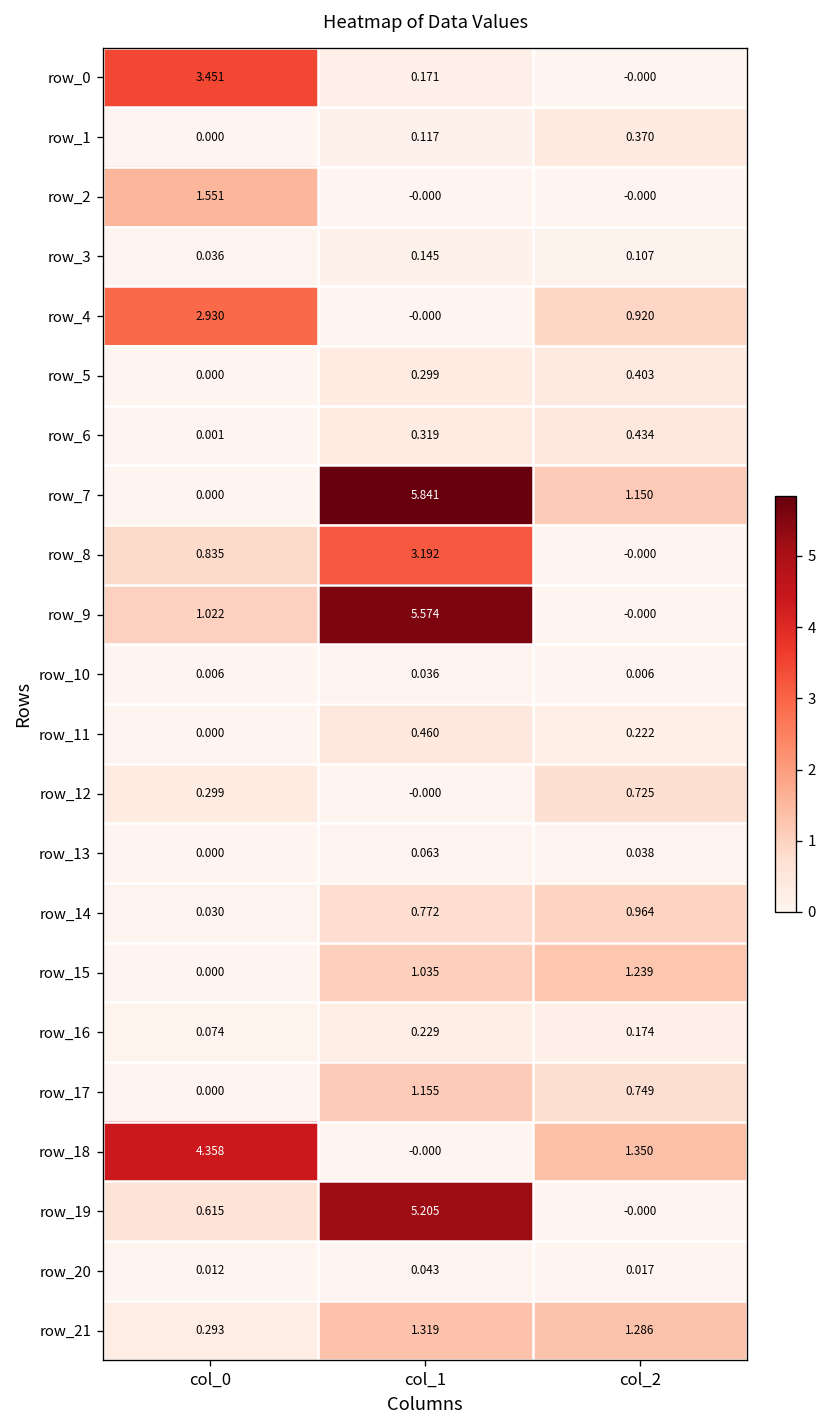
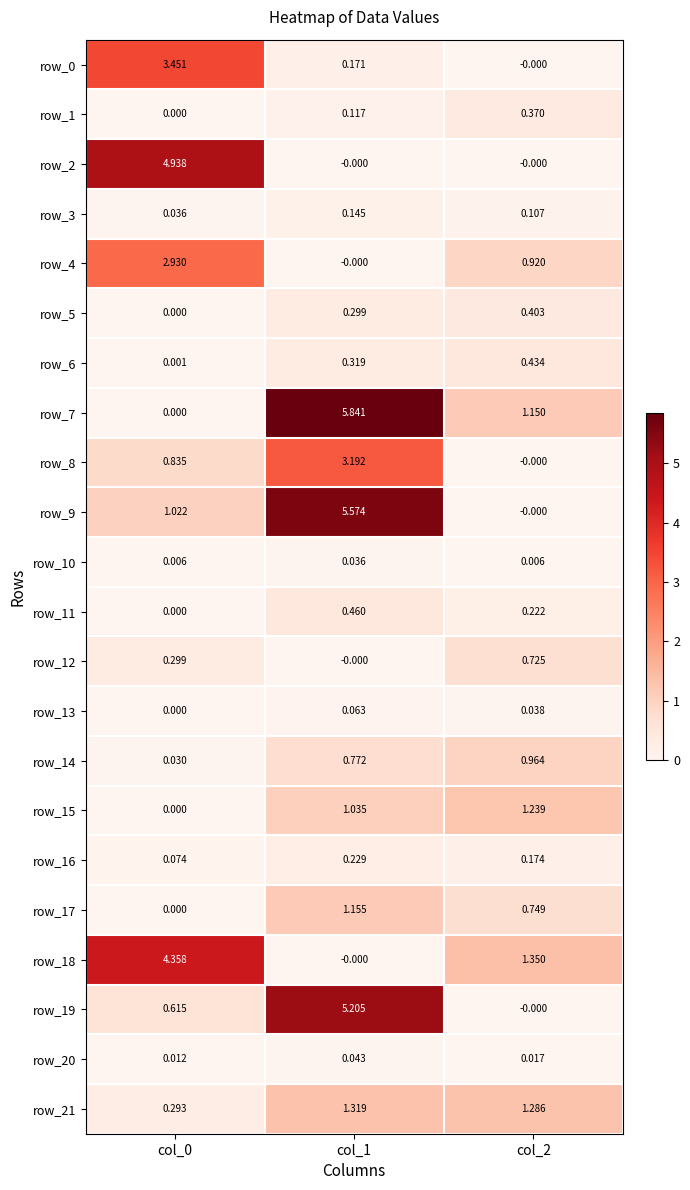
  {
    "row_0": {
      "col_0": 3.451,
      "col_1": 0.171,
      "col_2": -0.000
    },
    "row_1": {
      "col_0": 0.000,
      "col_1": 0.117,
      "col_2": 0.370
    },
    "row_2": {
-     "col_0": 1.551,
+     "col_0": 4.938,
      "col_1": -0.000,
      "col_2": -0.000
    },
    "row_3": {
      "col_0": 0.036,
      "col_1": 0.145,
      "col_2": 0.107
    },
    "row_4": {
      "col_0": 2.930,
      "col_1": -0.000,
      "col_2": 0.920
    },
    "row_5": {
      "col_0": 0.000,
      "col_1": 0.299,
      "col_2": 0.403
    },
    "row_6": {
      "col_0": 0.001,
      "col_1": 0.319,
      "col_2": 0.434
    },
    "row_7": {
      "col_0": 0.000,
      "col_1": 5.841,
      "col_2": 1.150
    },
    "row_8": {
      "col_0": 0.835,
      "col_1": 3.192,
      "col_2": -0.000
    },
    "row_9": {
      "col_0": 1.022,
      "col_1": 5.574,
      "col_2": -0.000
    },
    "row_10": {
      "col_0": 0.006,
      "col_1": 0.036,
      "col_2": 0.006
    },
    "row_11": {
      "col_0": 0.000,
      "col_1": 0.460,
      "col_2": 0.222
    },
    "row_12": {
      "col_0": 0.299,
      "col_1": -0.000,
      "col_2": 0.725
    },
    "row_13": {
      "col_0": 0.000,
      "col_1": 0.063,
      "col_2": 0.038
    },
    "row_14": {
      "col_0": 0.030,
      "col_1": 0.772,
      "col_2": 0.964
    },
    "row_15": {
      "col_0": 0.000,
      "col_1": 1.035,
      "col_2": 1.239
    },
    "row_16": {
      "col_0": 0.074,
      "col_1": 0.229,
      "col_2": 0.174
    },
    "row_17": {
      "col_0": 0.000,
      "col_1": 1.155,
      "col_2": 0.749
    },
    "row_18": {
      "col_0": 4.358,
      "col_1": -0.000,
      "col_2": 1.350
    },
    "row_19": {
      "col_0": 0.615,
      "col_1": 5.205,
      "col_2": -0.000
    },
    "row_20": {
      "col_0": 0.012,
      "col_1": 0.043,
      "col_2": 0.017
    },
    "row_21": {
      "col_0": 0.293,
      "col_1": 1.319,
      "col_2": 1.286
    }
  }
